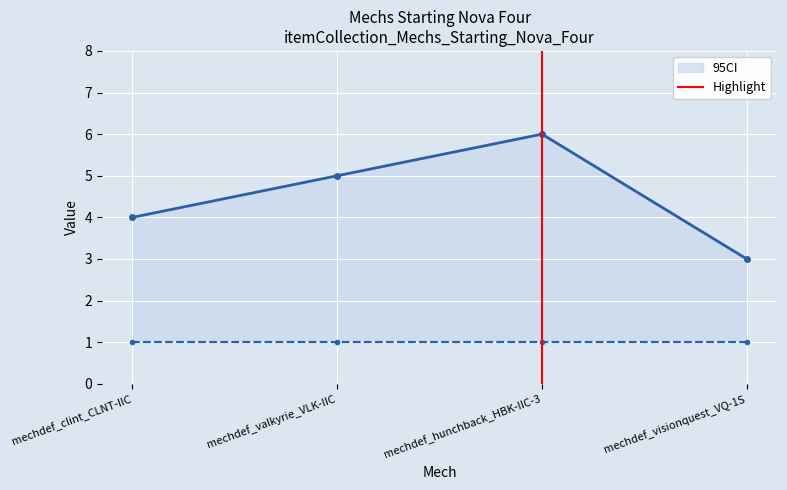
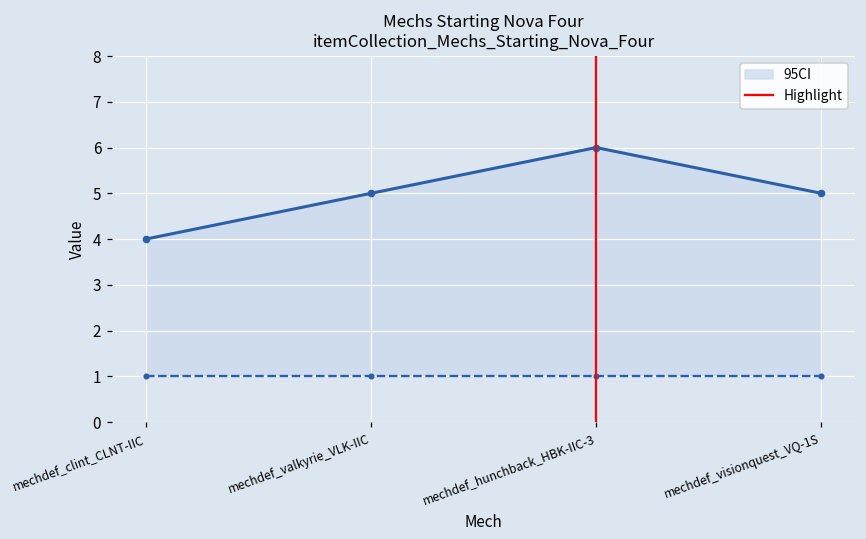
  {
    "95CI": {
      "mechdef_clint_CLNT-IIC": 4,
      "mechdef_valkyrie_VLK-IIC": 5,
      "mechdef_hunchback_HBK-IIC-3": 6,
-     "mechdef_visionquest_VQ-1S": 3
+     "mechdef_visionquest_VQ-1S": 5
    }
  }
